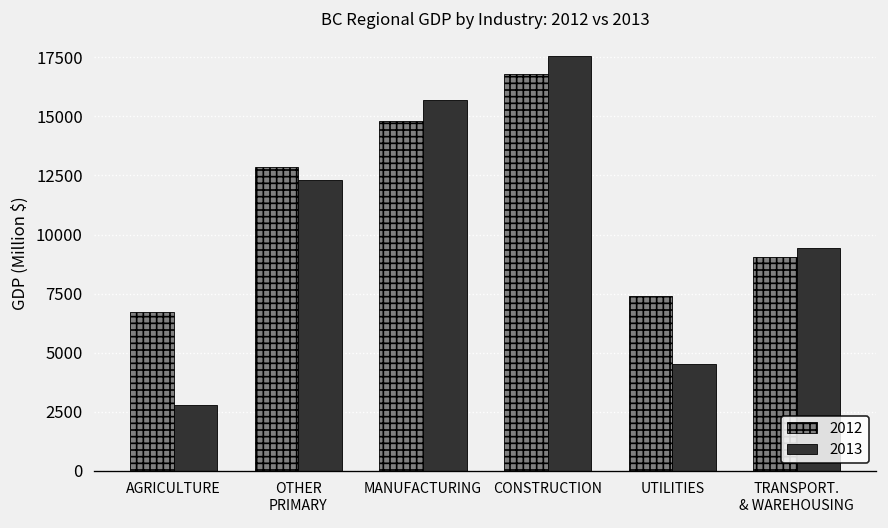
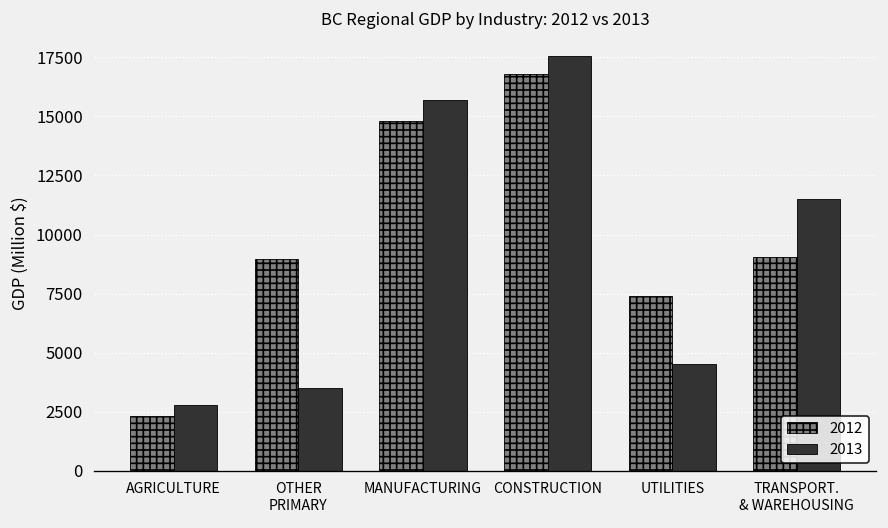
  {
    "2012": {
-     "AGRICULTURE": 6700,
-     "OTHER PRIMARY": 12800,
+     "AGRICULTURE": 2300,
+     "OTHER PRIMARY": 8900,
      "MANUFACTURING": 14800,
      "CONSTRUCTION": 16800,
      "UTILITIES": 7400,
      "TRANSPORT. & WAREHOUSING": 9100
    },
    "2013": {
      "AGRICULTURE": 2800,
-     "OTHER PRIMARY": 12300,
+     "OTHER PRIMARY": 3500,
      "MANUFACTURING": 15700,
      "CONSTRUCTION": 17600,
      "UTILITIES": 4500,
-     "TRANSPORT. & WAREHOUSING": 9400
+     "TRANSPORT. & WAREHOUSING": 11500
    }
  }
